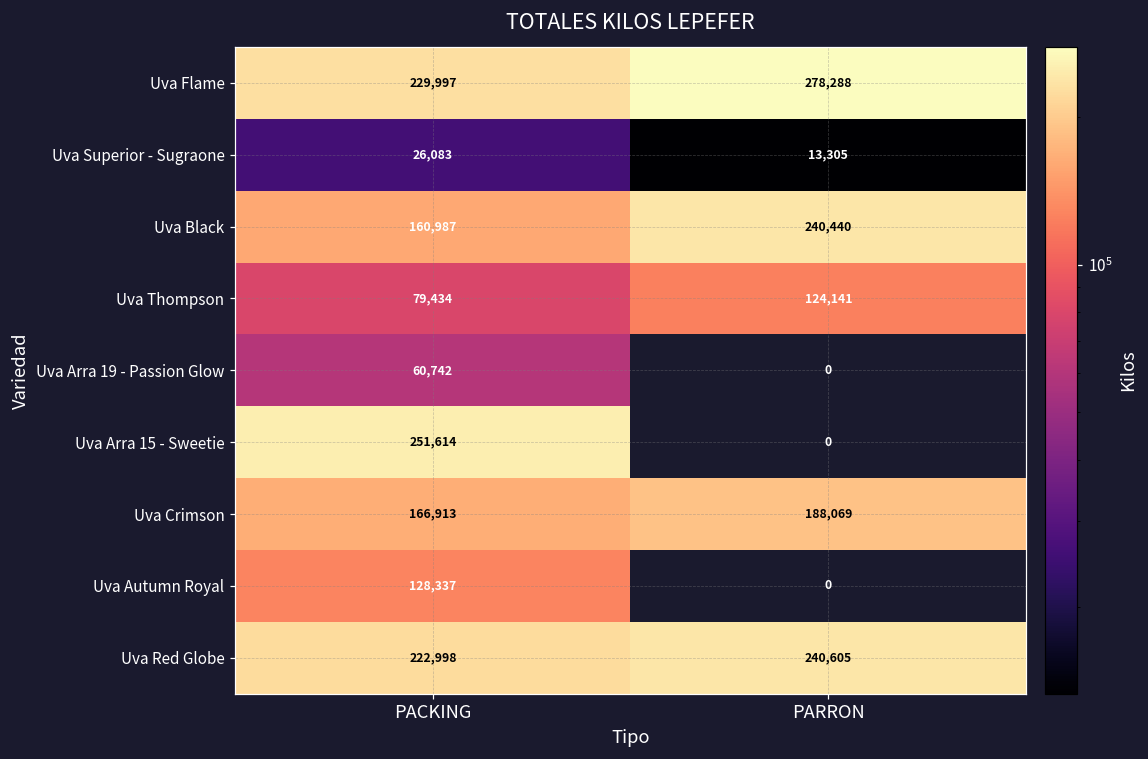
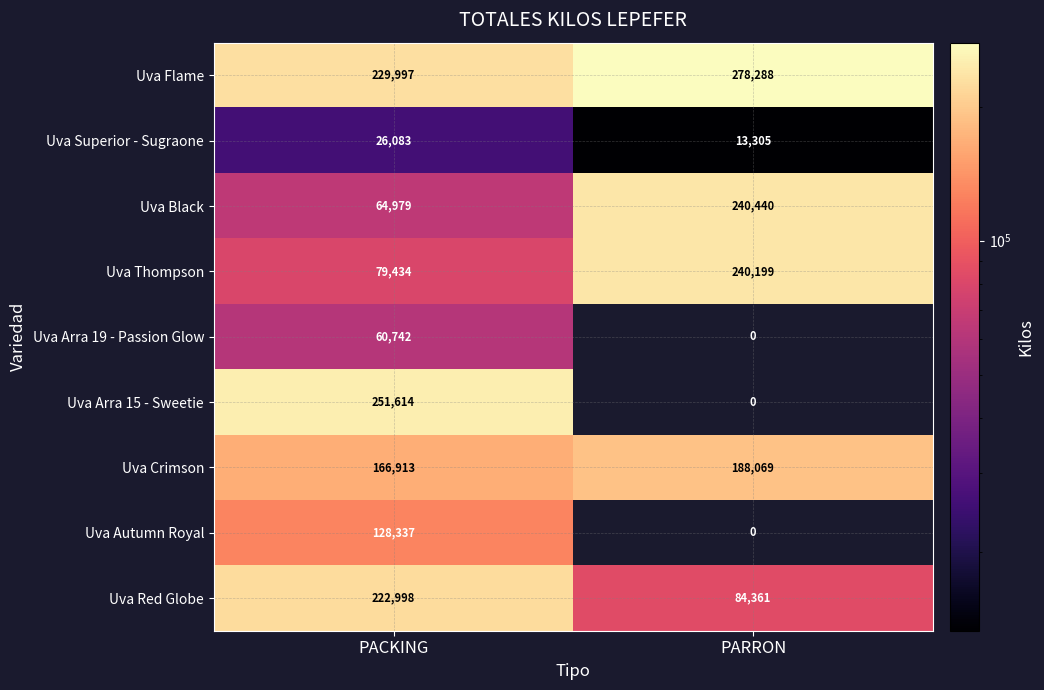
  {
    "Uva Flame": {
      "PACKING": "229,997",
      "PARRON": "278,288"
    },
    "Uva Superior - Sugraone": {
      "PACKING": "26,083",
      "PARRON": "13,305"
    },
    "Uva Black": {
-     "PACKING": "160,987",
+     "PACKING": "64,979",
      "PARRON": "240,440"
    },
    "Uva Thompson": {
      "PACKING": "79,434",
-     "PARRON": "124,141"
+     "PARRON": "240,199"
    },
    "Uva Arra 19 - Passion Glow": {
      "PACKING": "60,742"
    },
    "Uva Arra 15 - Sweetie": {
      "PACKING": "251,614"
    },
    "Uva Crimson": {
      "PACKING": "166,913",
      "PARRON": "188,069"
    },
    "Uva Autumn Royal": {
      "PACKING": "128,337"
    },
    "Uva Red Globe": {
      "PACKING": "222,998",
-     "PARRON": "240,605"
+     "PARRON": "84,361"
    }
  }
